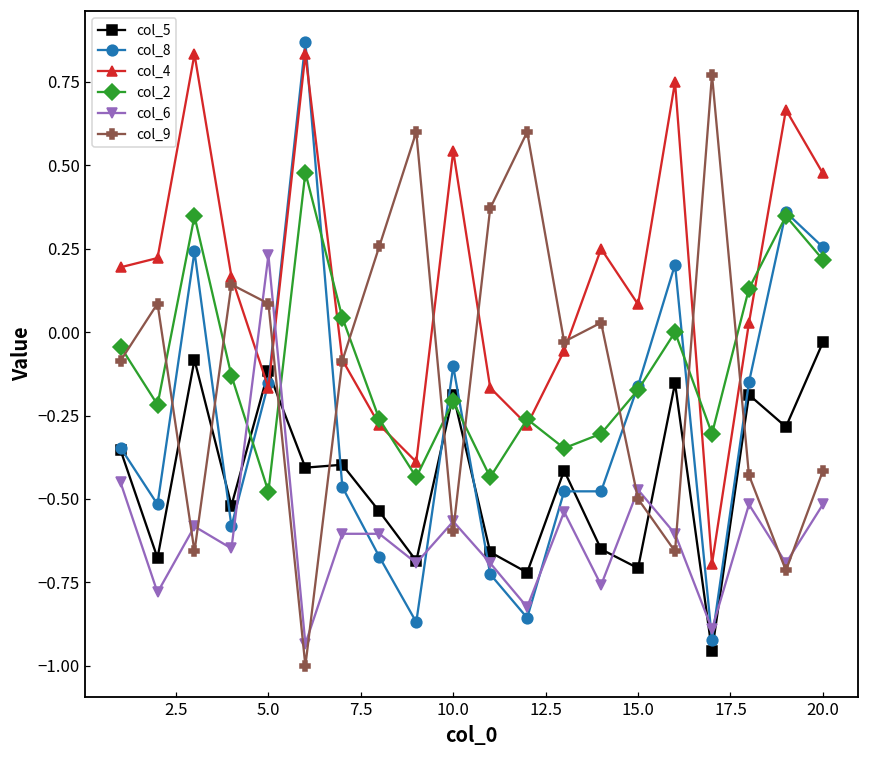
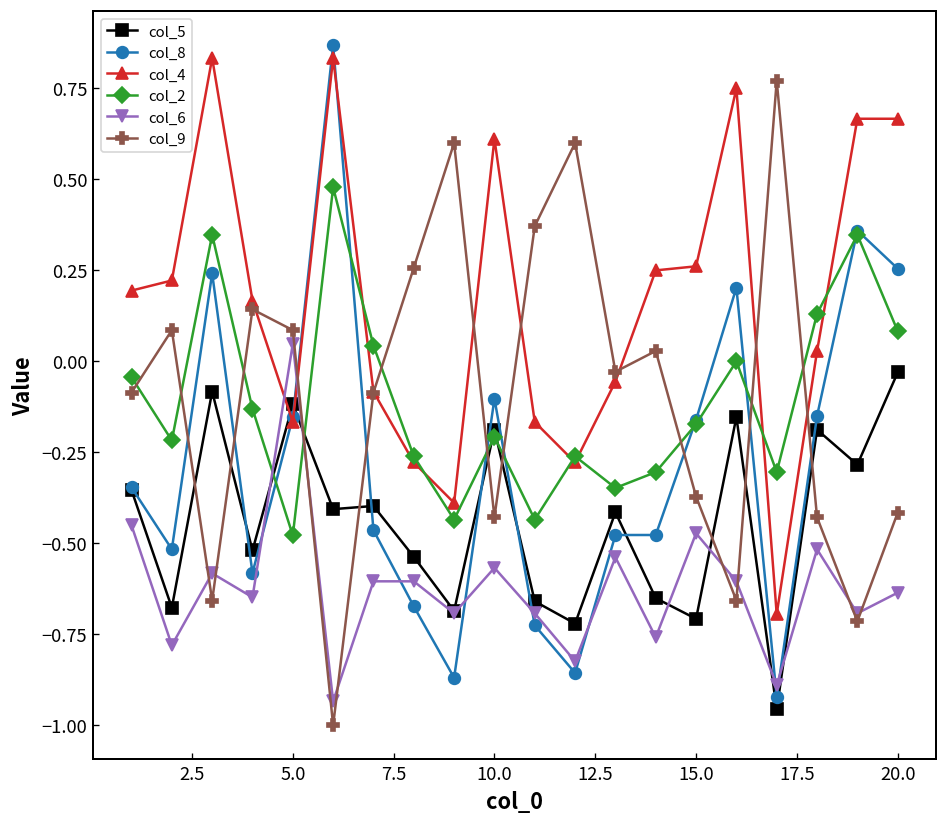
  {
    "col_5": {
      "5.0": -0.12,
      "10.0": -0.19,
      "15.0": -0.71,
      "20.0": -0.03
    },
    "col_8": {
      "5.0": -0.15,
      "10.0": -0.10,
      "15.0": -0.16,
      "20.0": 0.25
    },
    "col_4": {
      "5.0": -0.17,
-     "10.0": 0.54,
-     "15.0": 0.08,
-     "20.0": 0.48
+     "10.0": 0.61,
+     "15.0": 0.26,
+     "20.0": 0.67
    },
    "col_2": {
      "5.0": -0.48,
      "10.0": -0.21,
      "15.0": -0.17,
-     "20.0": 0.22
+     "20.0": 0.08
    },
    "col_6": {
-     "5.0": 0.23,
+     "5.0": 0.05,
      "10.0": -0.57,
      "15.0": -0.47,
-     "20.0": -0.52
+     "20.0": -0.64
    },
    "col_9": {
      "5.0": 0.09,
-     "10.0": -0.60,
-     "15.0": -0.50,
+     "10.0": -0.43,
+     "15.0": -0.37,
      "20.0": -0.42
    }
  }
